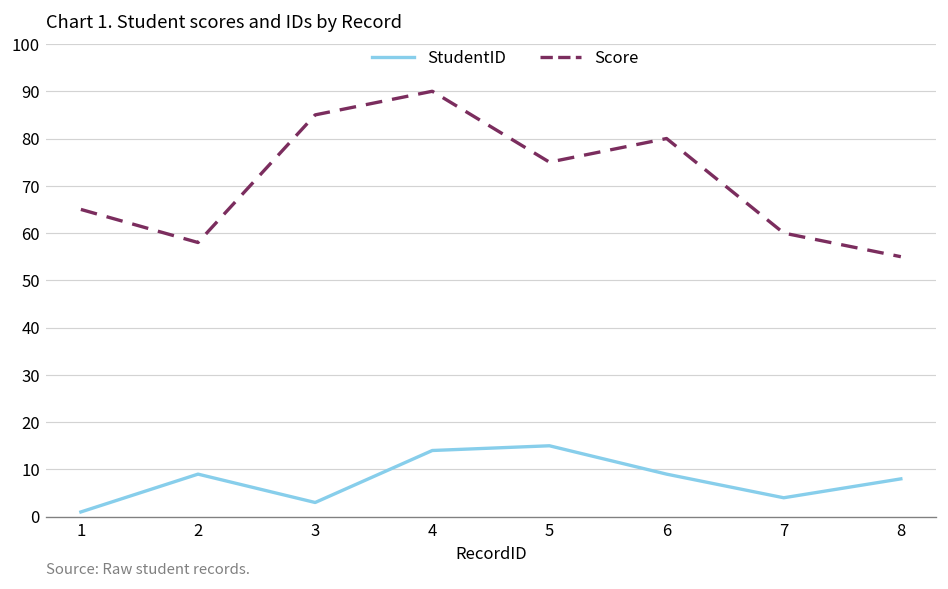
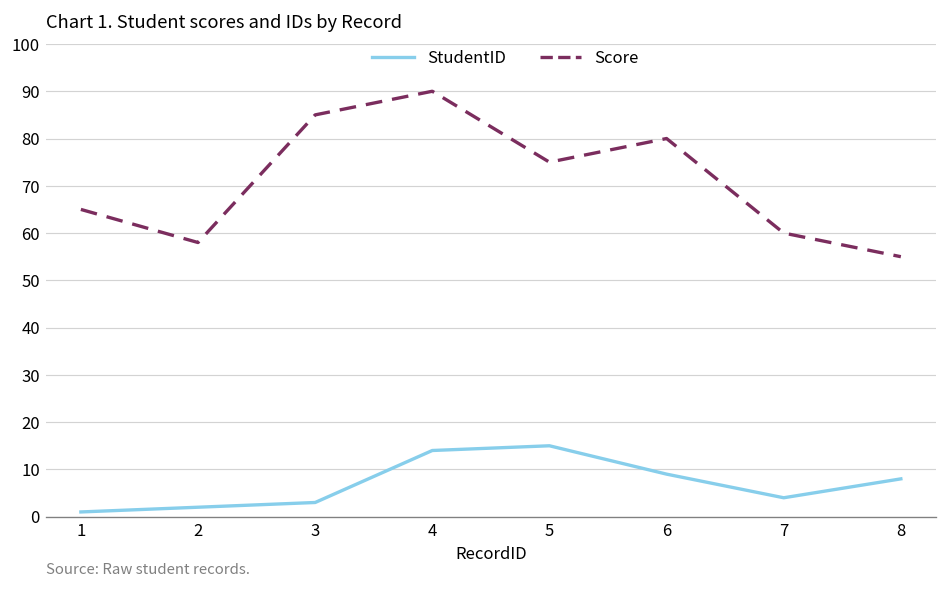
  {
    "StudentID": {
      "1": 1,
-     "2": 9,
+     "2": 2,
      "3": 3,
      "4": 14,
      "5": 15,
      "6": 9,
      "7": 4,
      "8": 8
    },
    "Score": {
      "1": 65,
      "2": 58,
      "3": 85,
      "4": 90,
      "5": 75,
      "6": 80,
      "7": 60,
      "8": 55
    }
  }
